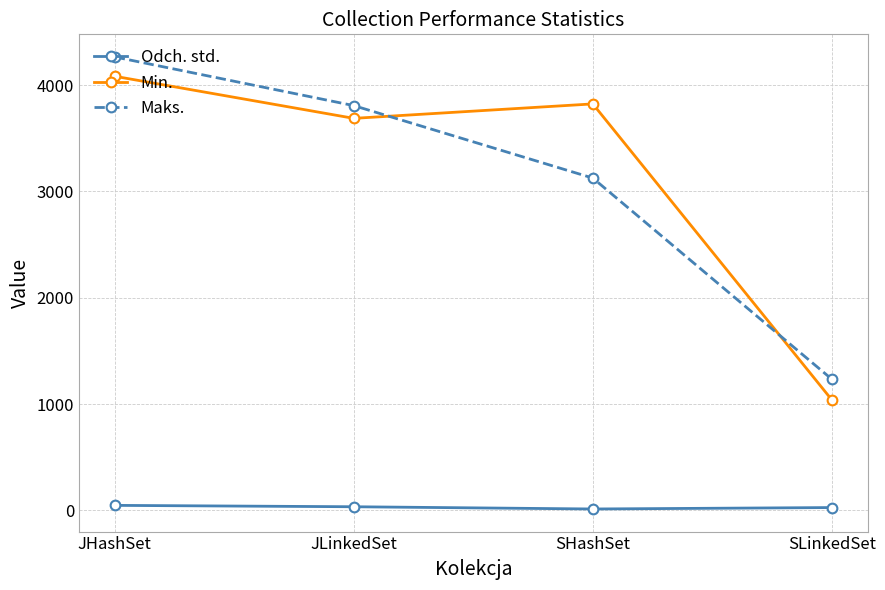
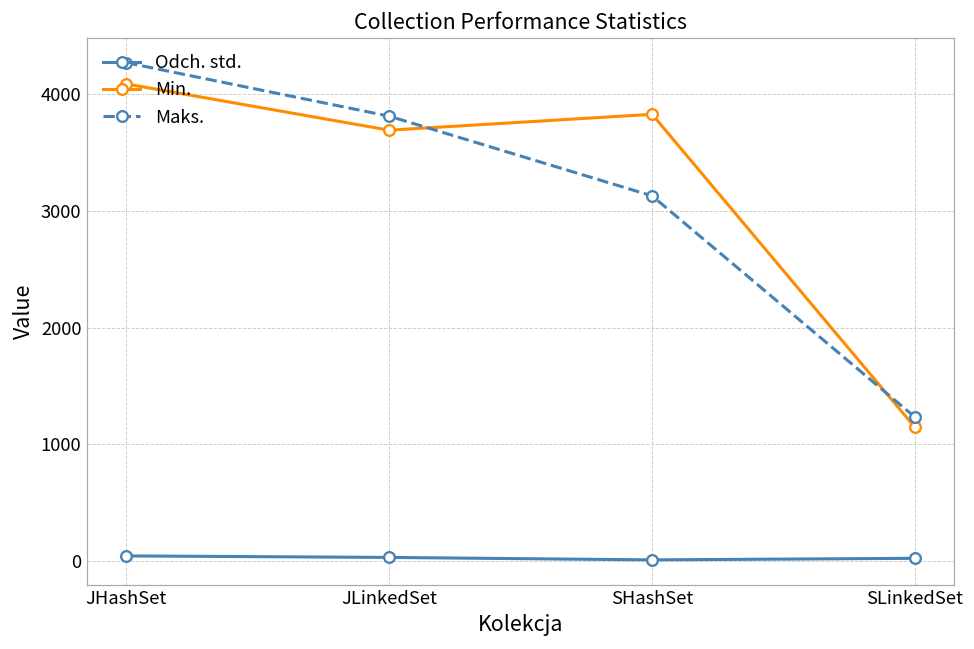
  {
    "Min.": {
      "JHashSet": 4080,
      "JLinkedSet": 3690,
      "SHashSet": 3820,
-     "SLinkedSet": 1040
+     "SLinkedSet": 1150
    }
  }
